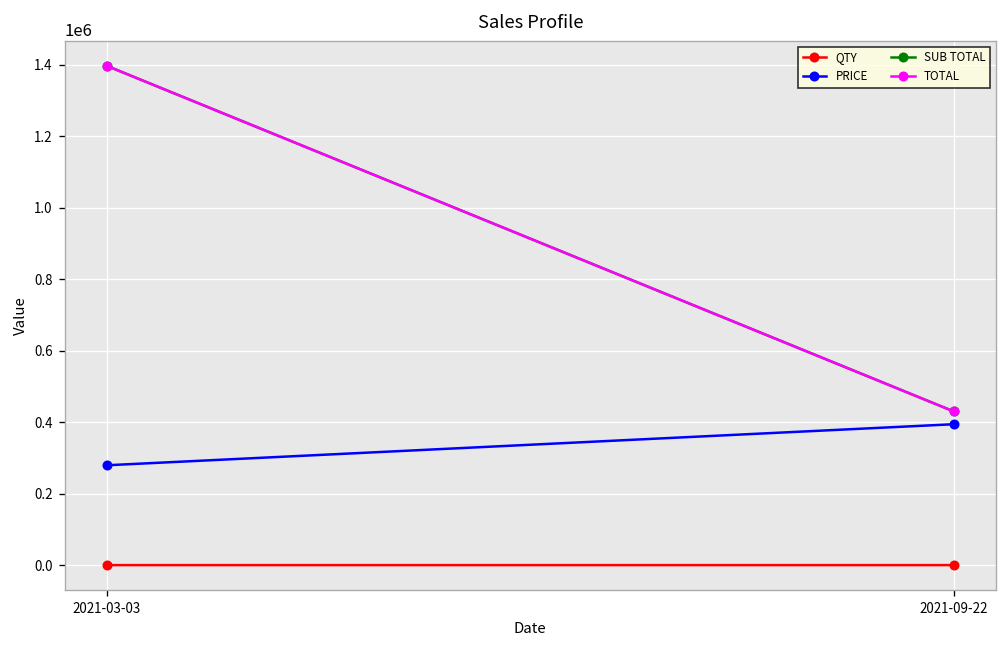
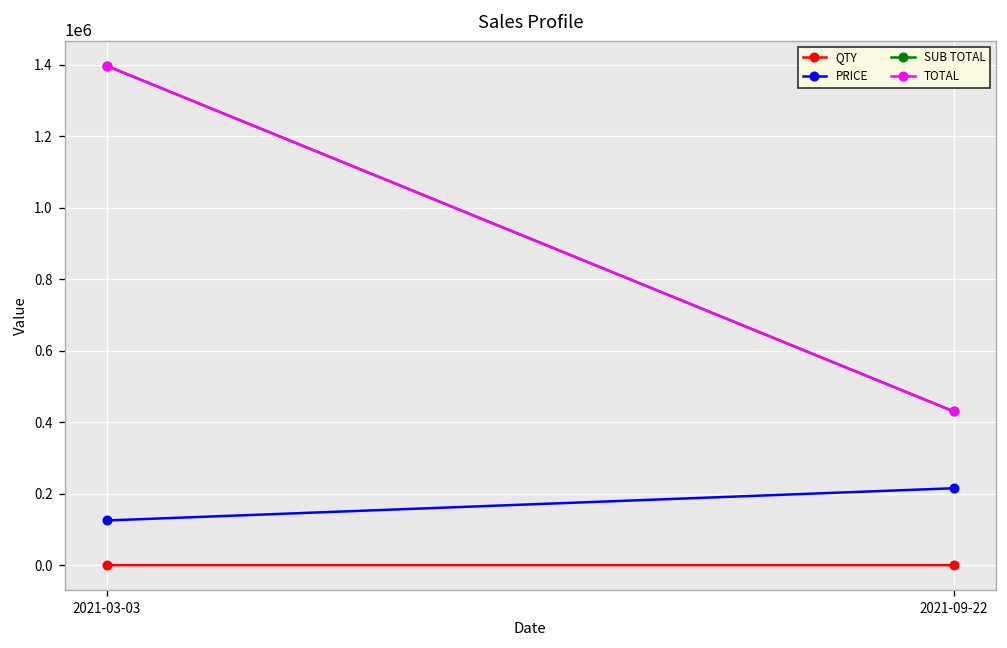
  {
    "QTY": {
      "2021-03-03": 0,
      "2021-09-22": 0
    },
    "PRICE": {
-     "2021-03-03": 280000,
-     "2021-09-22": 390000
+     "2021-03-03": 120000,
+     "2021-09-22": 220000
    },
    "TOTAL": {
      "2021-03-03": 1400000,
      "2021-09-22": 430000
    }
  }
